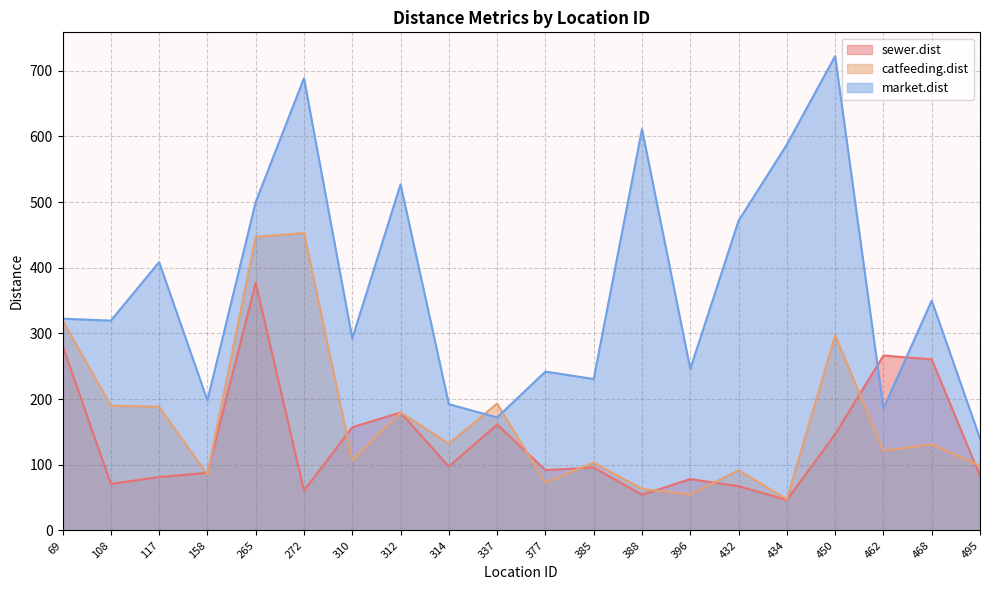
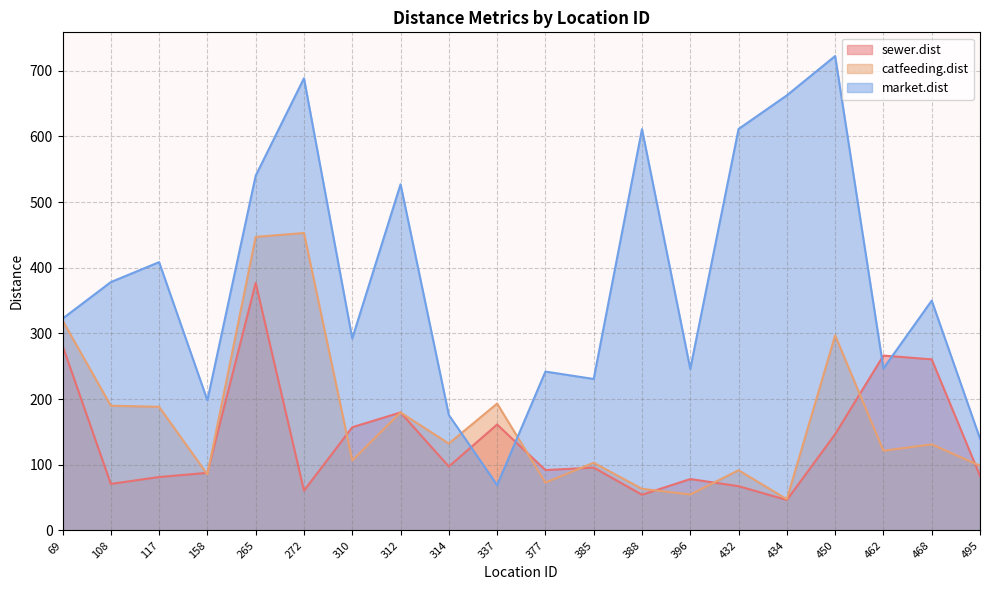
  {
    "market.dist": {
-     "108": 320,
+     "108": 380,
      "117": 410,
      "158": 200,
-     "265": 500,
+     "265": 540,
      "272": 690,
      "310": 290,
      "312": 530,
-     "314": 190,
-     "337": 170,
+     "314": 180,
+     "337": 70,
      "377": 240,
      "385": 230,
      "388": 610,
      "396": 250,
-     "432": 470,
-     "434": 590,
+     "432": 610,
+     "434": 660,
      "450": 720,
-     "462": 190,
+     "462": 250,
      "468": 350,
      "495": 140
    }
  }
